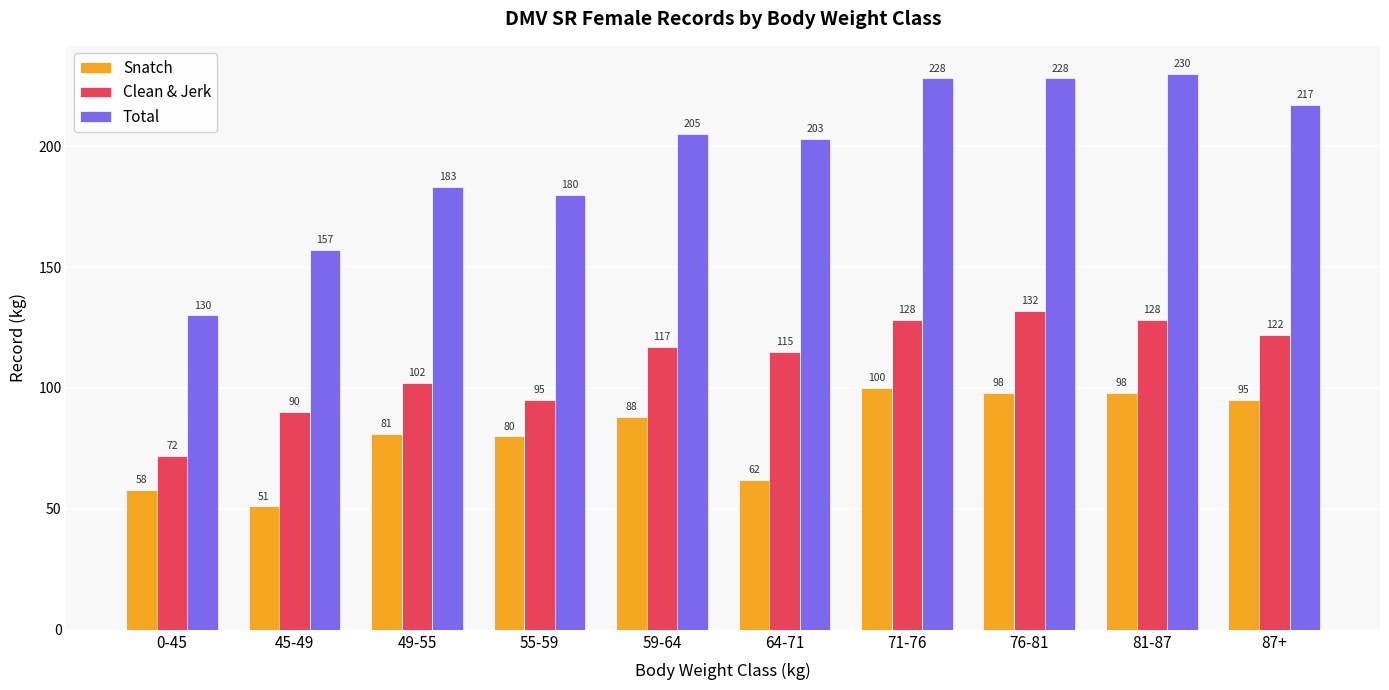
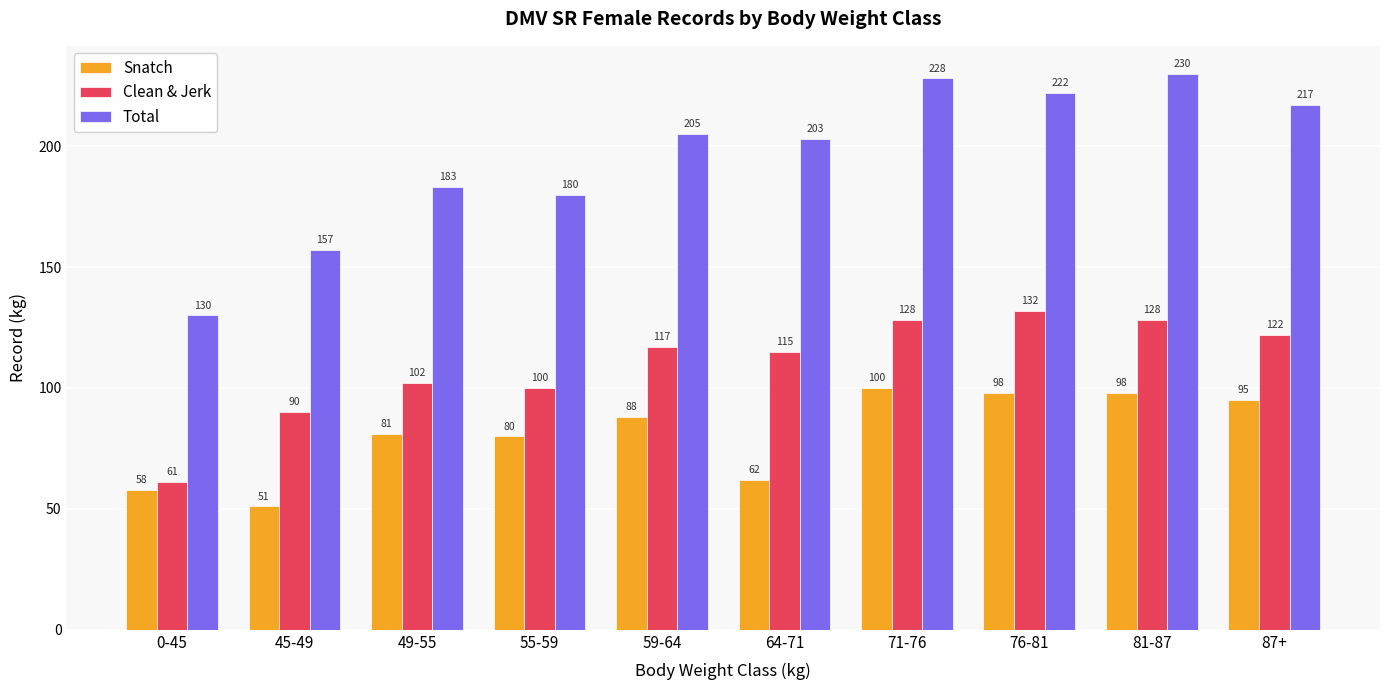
  {
    "Snatch": {
      "0-45": 58,
      "45-49": 51,
      "49-55": 81,
      "55-59": 80,
      "59-64": 88,
      "64-71": 62,
      "71-76": 100,
      "76-81": 98,
      "81-87": 98,
      "87+": 95
    },
    "Clean & Jerk": {
-     "0-45": 72,
+     "0-45": 61,
      "45-49": 90,
      "49-55": 102,
-     "55-59": 95,
+     "55-59": 100,
      "59-64": 117,
      "64-71": 115,
      "71-76": 128,
      "76-81": 132,
      "81-87": 128,
      "87+": 122
    },
    "Total": {
      "0-45": 130,
      "45-49": 157,
      "49-55": 183,
      "55-59": 180,
      "59-64": 205,
      "64-71": 203,
      "71-76": 228,
-     "76-81": 228,
+     "76-81": 222,
      "81-87": 230,
      "87+": 217
    }
  }
